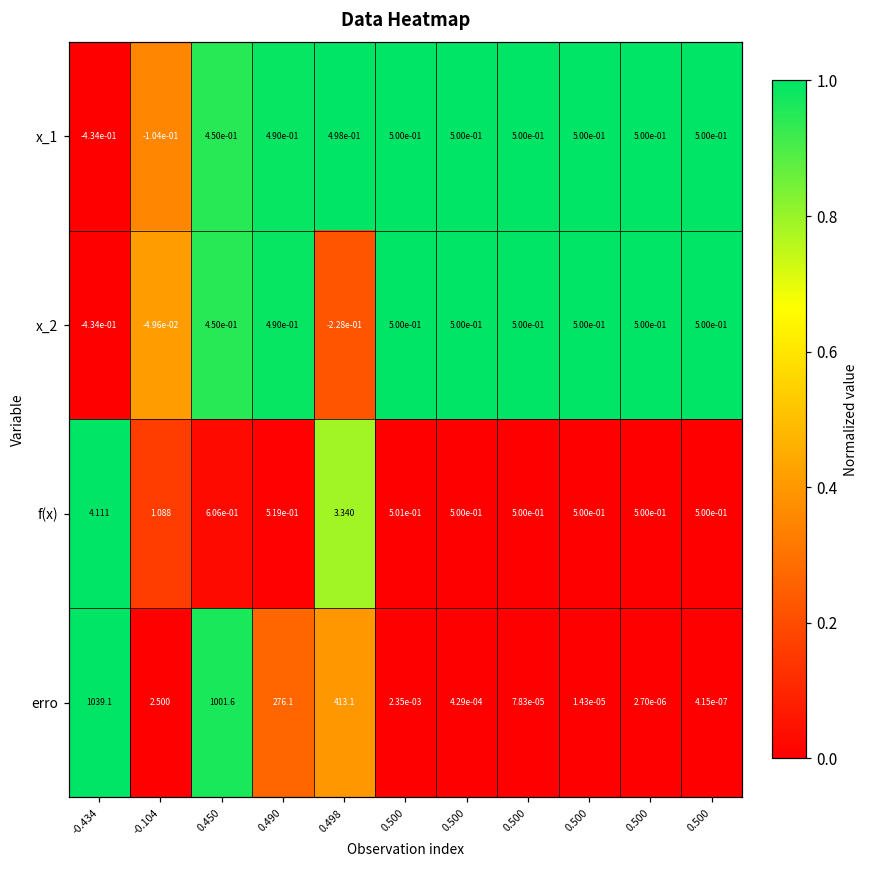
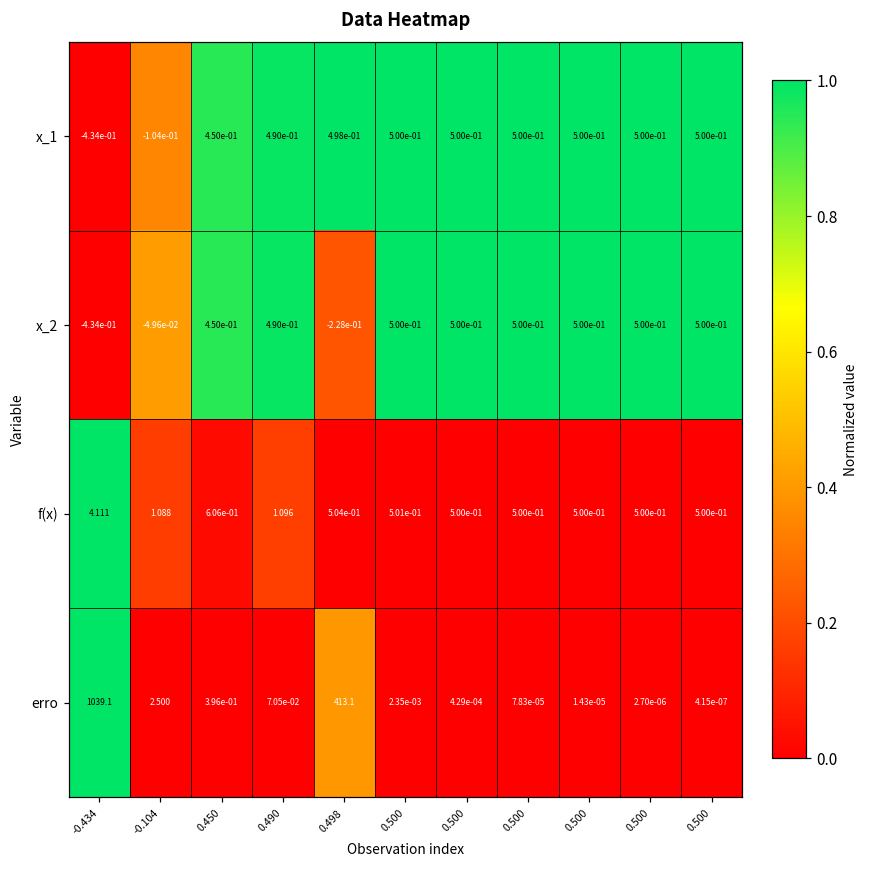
  {
    "x_1": {
      "-0.434": "-4.34e-01",
      "-0.104": "-1.04e-01",
      "0.450": "4.50e-01",
      "0.490": "4.90e-01",
      "0.498": "4.98e-01"
    },
    "x_2": {
      "-0.434": "-4.34e-01",
      "-0.104": "-4.96e-02",
      "0.450": "4.50e-01",
      "0.490": "4.90e-01",
      "0.498": "-2.28e-01"
    },
    "f(x)": {
      "-0.434": "4.111",
      "-0.104": "1.088",
      "0.450": "6.06e-01",
-     "0.490": "5.19e-01",
-     "0.498": "3.340"
+     "0.490": "1.096",
+     "0.498": "5.04e-01"
    },
    "erro": {
      "-0.434": "1039.1",
      "-0.104": "2.500",
-     "0.450": "1001.6",
-     "0.490": "276.1",
+     "0.450": "3.96e-01",
+     "0.490": "7.05e-02",
      "0.498": "413.1"
    }
  }
